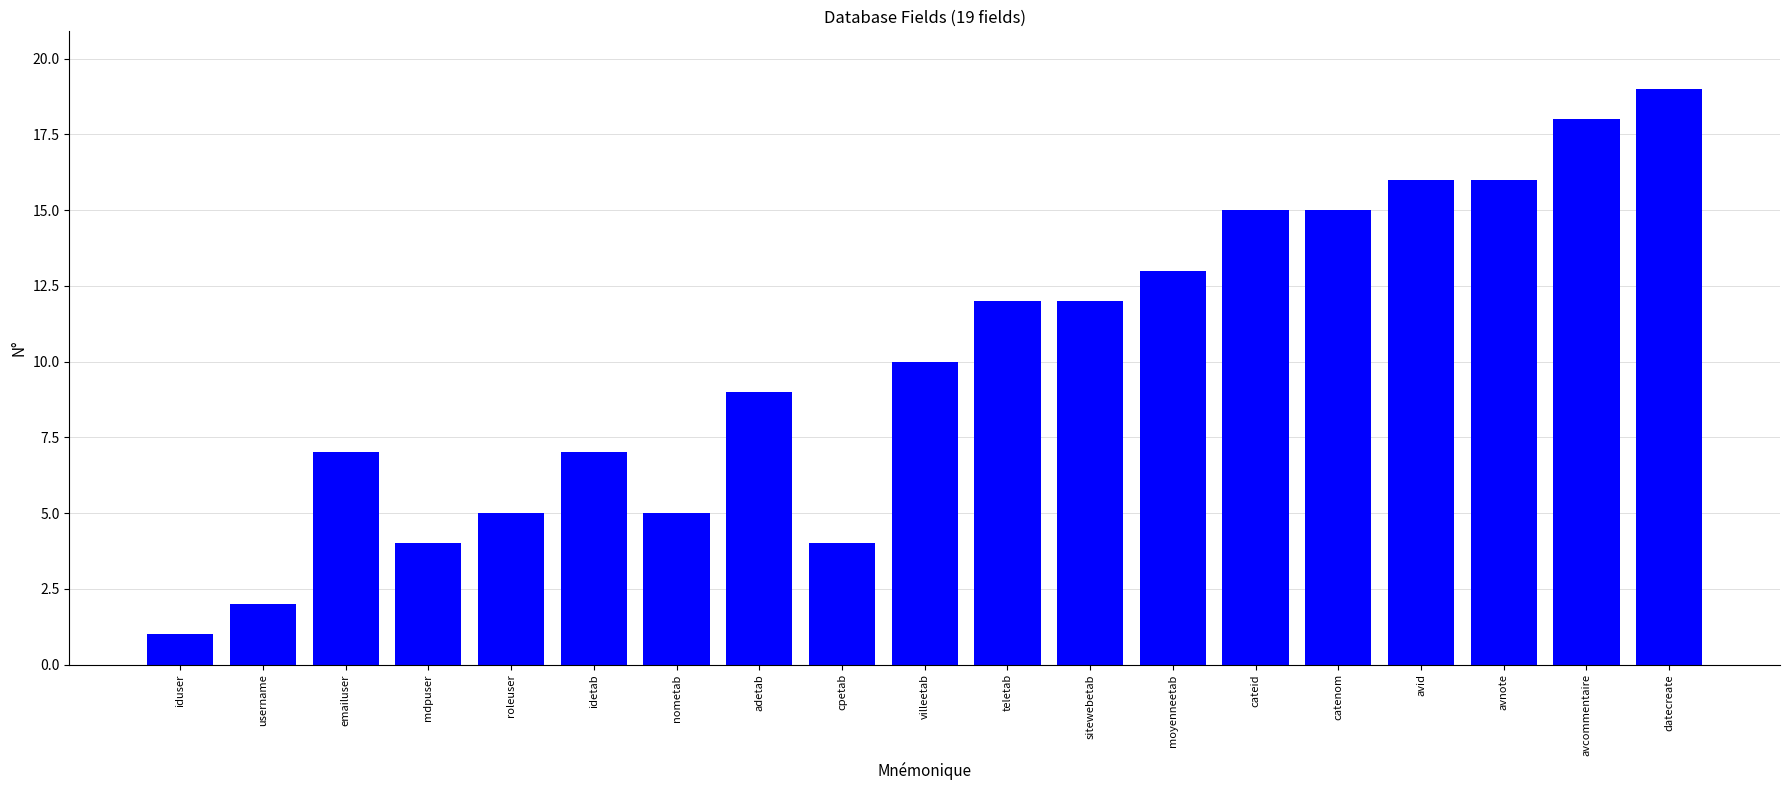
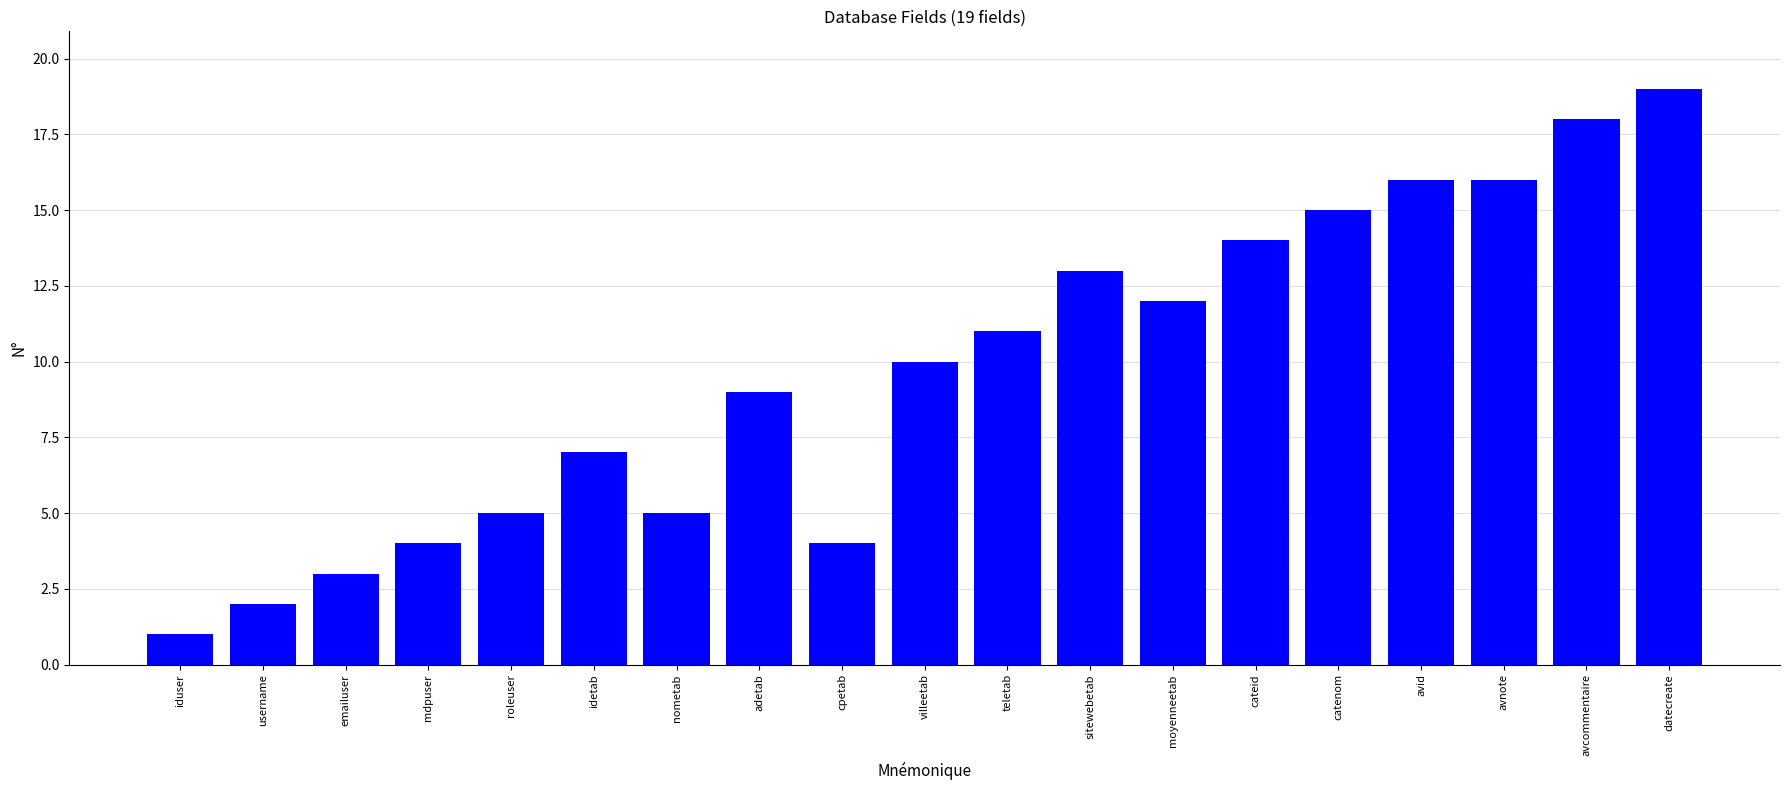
  {
    "iduser": 1,
    "username": 2,
-   "emailuser": 7,
+   "emailuser": 3,
    "mdpuser": 4,
    "roleuser": 5,
    "idetab": 7,
    "nometab": 5,
    "adetab": 9,
    "cpetab": 4,
    "villeetab": 10,
-   "teletab": 12,
-   "sitewebetab": 12,
-   "moyenneetab": 13,
-   "cateid": 15,
+   "teletab": 11,
+   "sitewebetab": 13,
+   "moyenneetab": 12,
+   "cateid": 14,
    "catenom": 15,
    "avid": 16,
    "avnote": 16,
    "avcommentaire": 18,
    "datecreate": 19
  }
